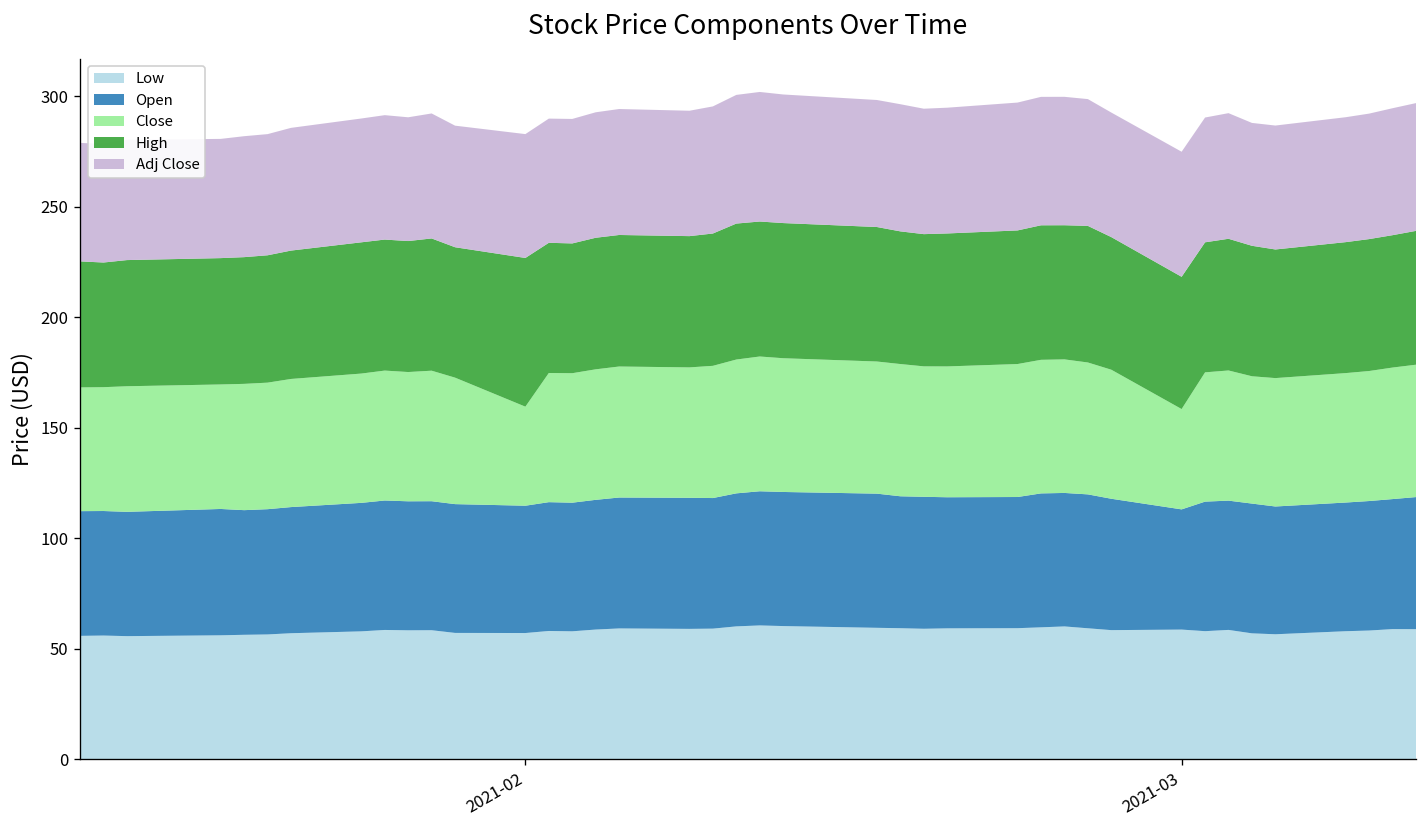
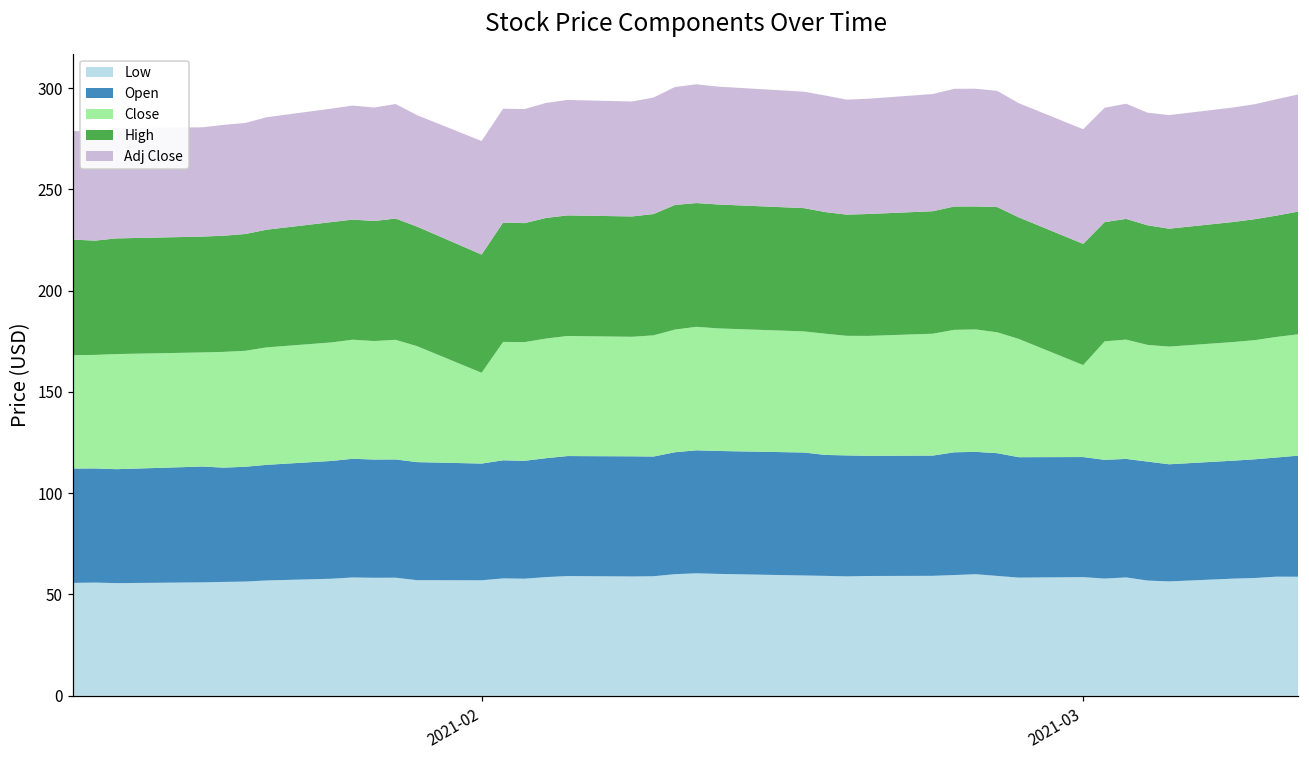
  {
    "Open": {
      "2021-02": 58,
-     "2021-03": 54
+     "2021-03": 59
    },
    "Close": {
      "2021-02": 45,
      "2021-03": 45
    },
    "High": {
-     "2021-02": 67,
+     "2021-02": 58,
      "2021-03": 60
    }
  }
